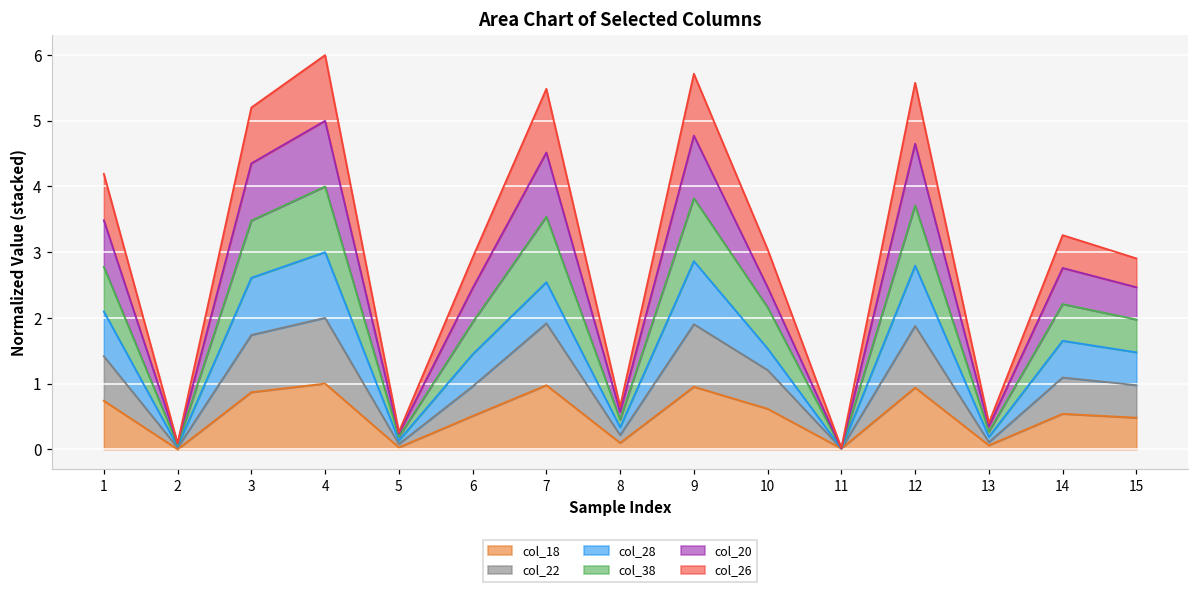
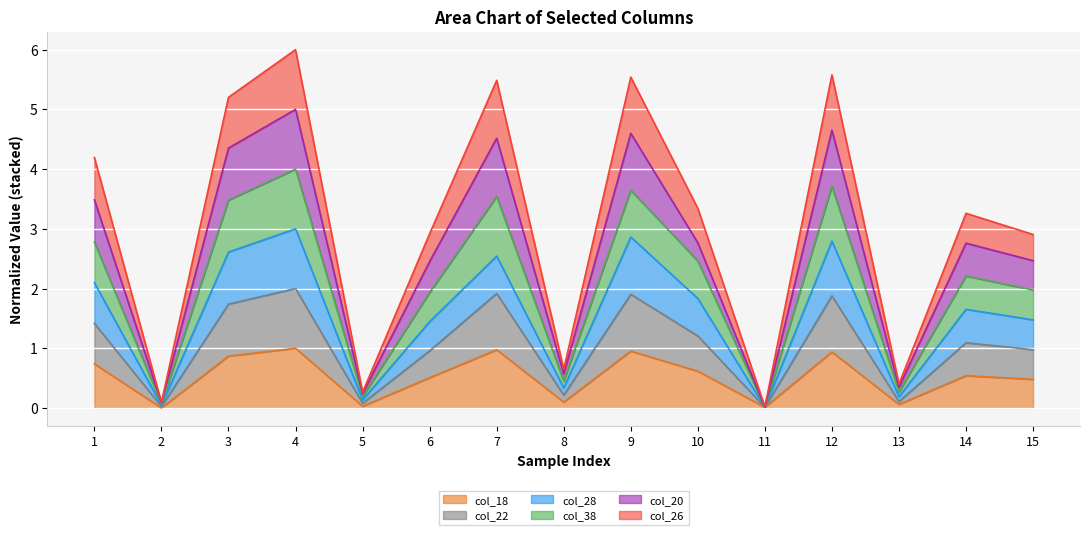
  {
    "col_22": {
      "1": 0.7,
      "3": 0.9,
      "4": 1.0,
      "5": 0.1,
      "6": 0.5,
      "7": 0.9,
      "8": 0.1,
      "9": 1.0,
      "10": 0.6,
      "12": 0.9,
      "13": 0.0,
      "14": 0.6,
      "15": 0.5
    },
    "col_28": {
      "1": 0.7,
      "3": 0.9,
      "4": 1.0,
      "5": 0.1,
      "6": 0.5,
      "7": 0.6,
      "8": 0.1,
      "9": 1.0,
-     "10": 0.3,
+     "10": 0.6,
      "12": 0.9,
      "13": 0.1,
      "14": 0.6,
      "15": 0.5
    },
    "col_38": {
      "1": 0.7,
      "3": 0.9,
      "4": 1.0,
      "5": 0.1,
      "6": 0.5,
      "7": 1.0,
      "8": 0.1,
-     "9": 1.0,
+     "9": 0.8,
      "10": 0.6,
      "12": 0.9,
      "13": 0.1,
      "14": 0.6,
      "15": 0.5
    },
    "col_20": {
      "1": 0.7,
      "3": 0.9,
      "4": 1.0,
      "6": 0.5,
      "7": 1.0,
      "8": 0.1,
      "9": 1.0,
      "10": 0.3,
      "12": 0.9,
      "13": 0.1,
      "14": 0.5,
      "15": 0.5
    }
  }
